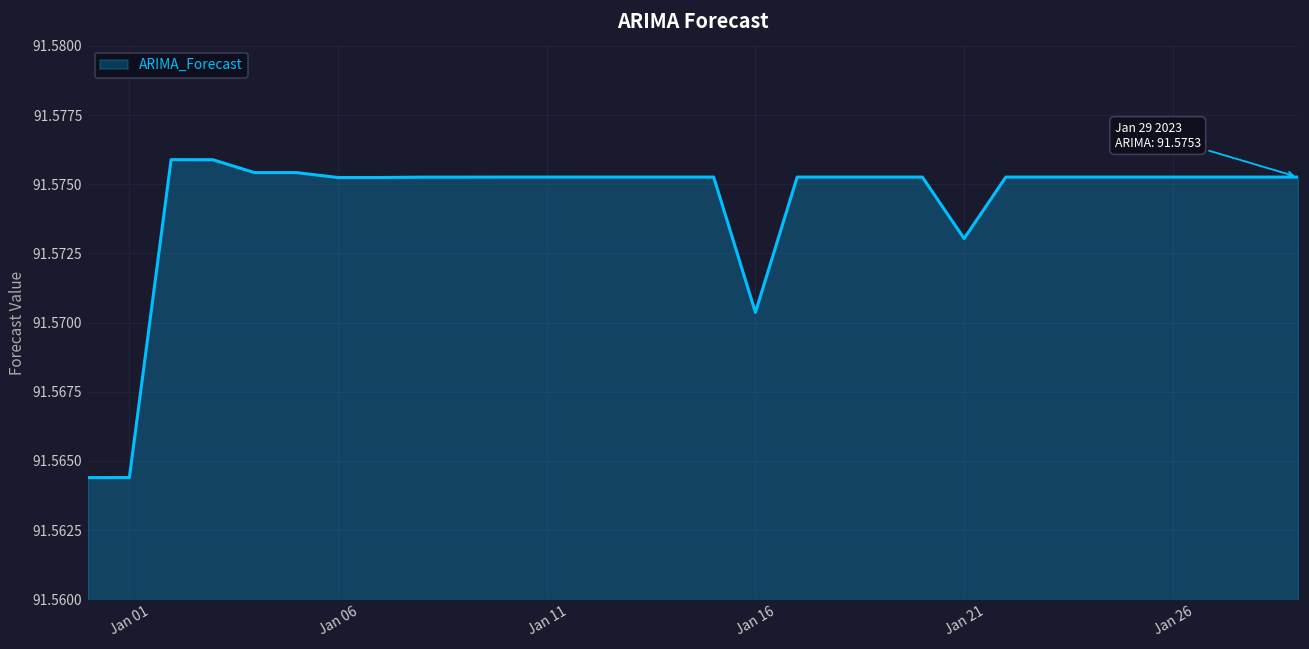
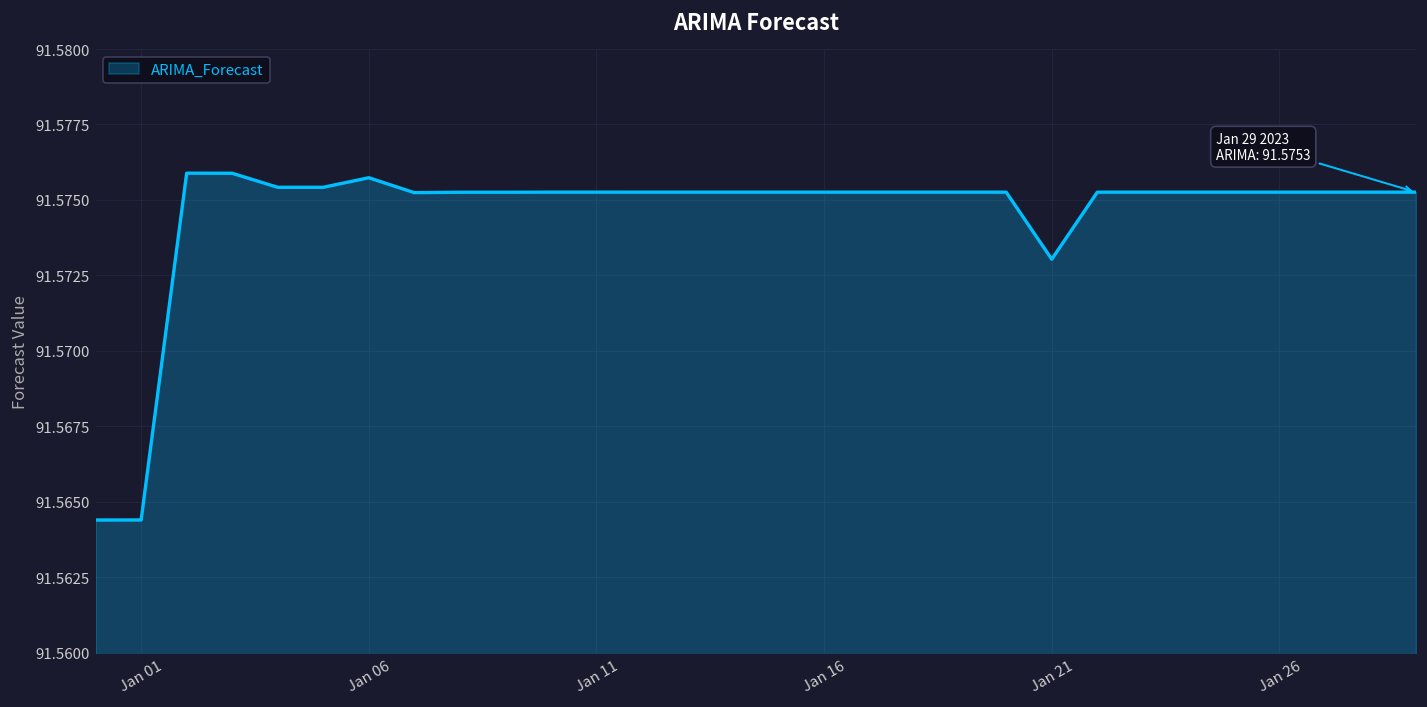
  {
    "Jan 01": 91.5644,
-   "Jan 06": 91.5752,
+   "Jan 06": 91.5757,
    "Jan 11": 91.5753,
-   "Jan 16": 91.5704,
+   "Jan 16": 91.5753,
    "Jan 21": 91.5730
  }
